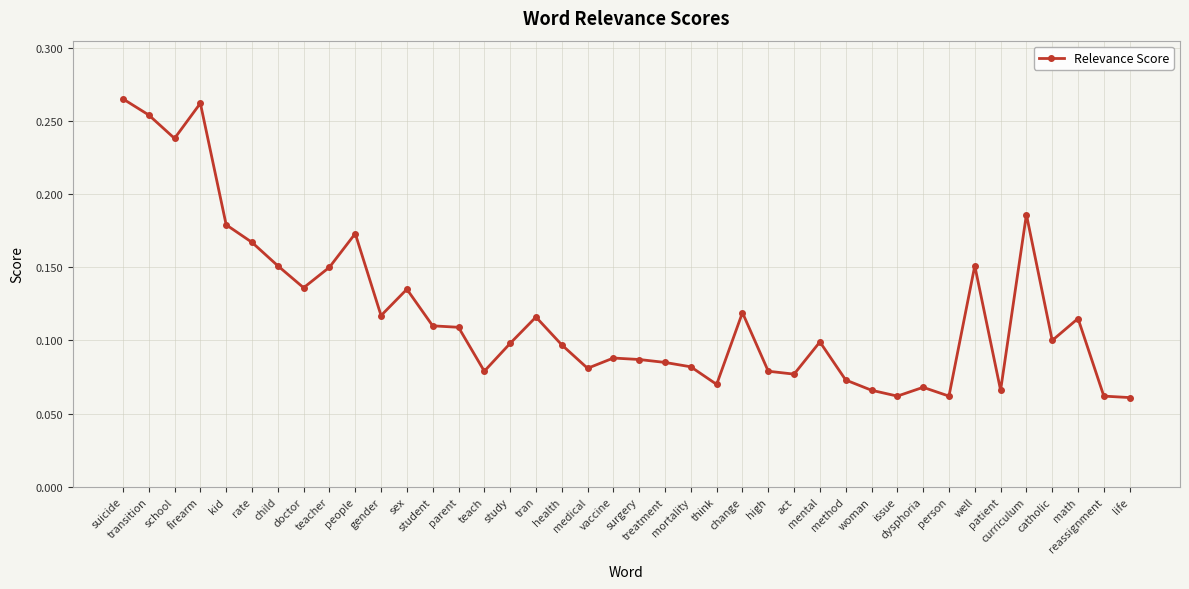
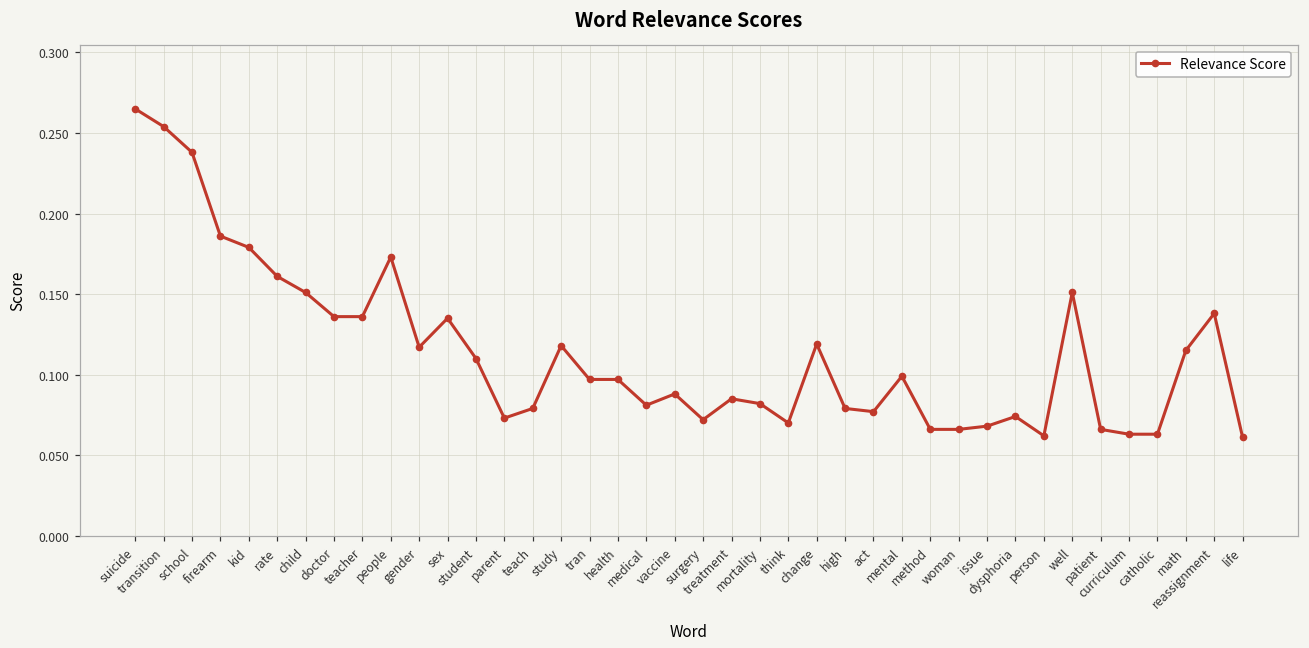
  {
    "suicide": 0.265,
    "transition": 0.254,
    "school": 0.238,
-   "firearm": 0.262,
+   "firearm": 0.186,
    "kid": 0.179,
-   "rate": 0.167,
+   "rate": 0.161,
    "child": 0.151,
    "doctor": 0.136,
-   "teacher": 0.150,
+   "teacher": 0.136,
    "people": 0.173,
    "gender": 0.117,
    "sex": 0.135,
    "student": 0.110,
-   "parent": 0.109,
+   "parent": 0.073,
    "teach": 0.079,
-   "study": 0.098,
-   "tran": 0.116,
+   "study": 0.118,
+   "tran": 0.097,
    "health": 0.097,
    "medical": 0.081,
    "vaccine": 0.088,
-   "surgery": 0.087,
+   "surgery": 0.072,
    "treatment": 0.085,
    "mortality": 0.082,
    "think": 0.070,
    "change": 0.119,
    "high": 0.079,
    "act": 0.077,
    "mental": 0.099,
-   "method": 0.073,
+   "method": 0.066,
    "woman": 0.066,
-   "issue": 0.062,
-   "dysphoria": 0.068,
+   "issue": 0.068,
+   "dysphoria": 0.074,
    "person": 0.062,
    "well": 0.151,
    "patient": 0.066,
-   "curriculum": 0.186,
-   "catholic": 0.100,
+   "curriculum": 0.063,
+   "catholic": 0.063,
    "math": 0.115,
-   "reassignment": 0.062,
+   "reassignment": 0.138,
    "life": 0.061
  }
